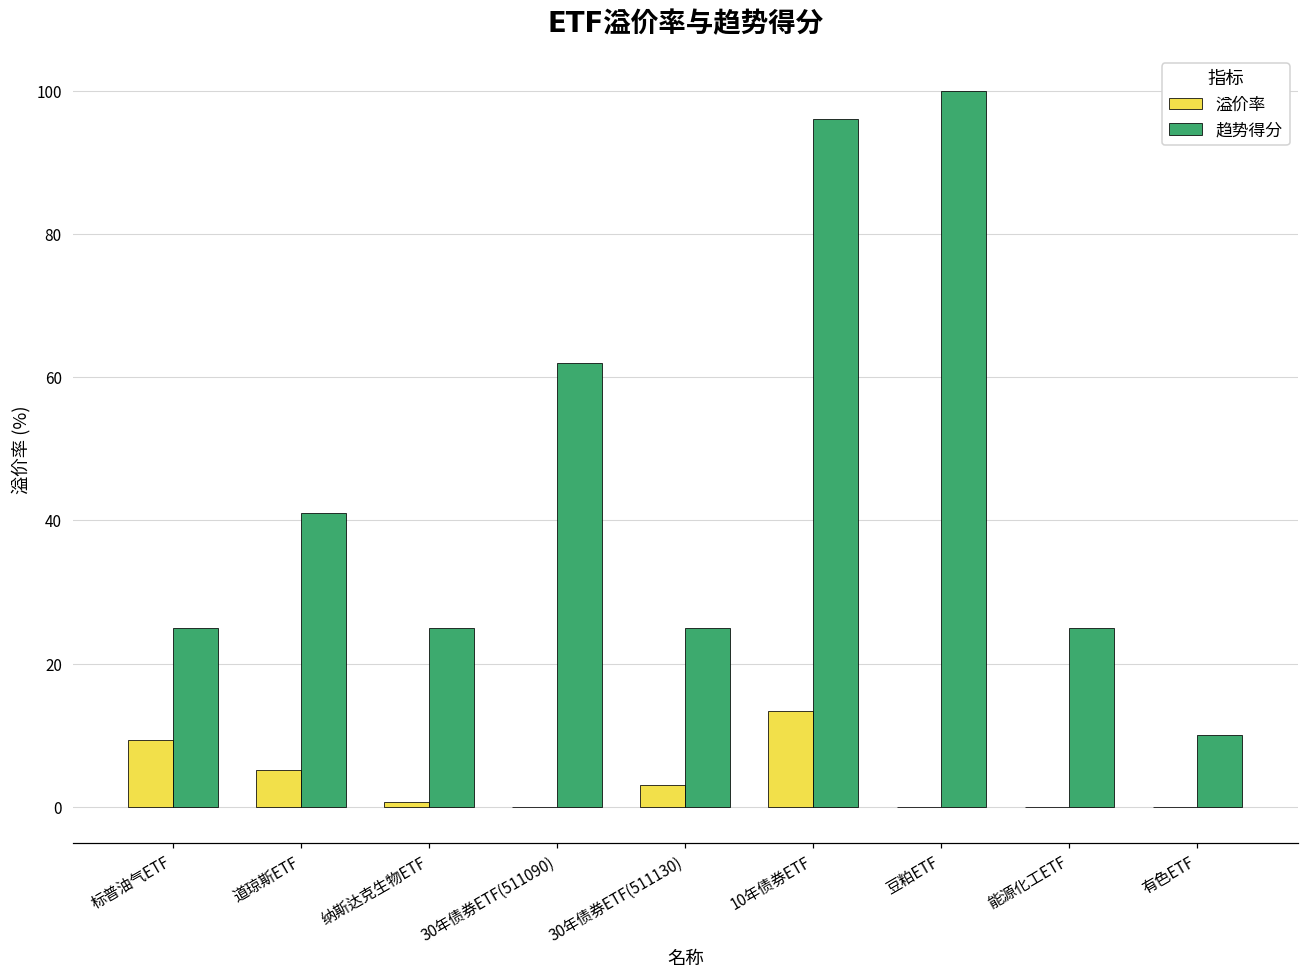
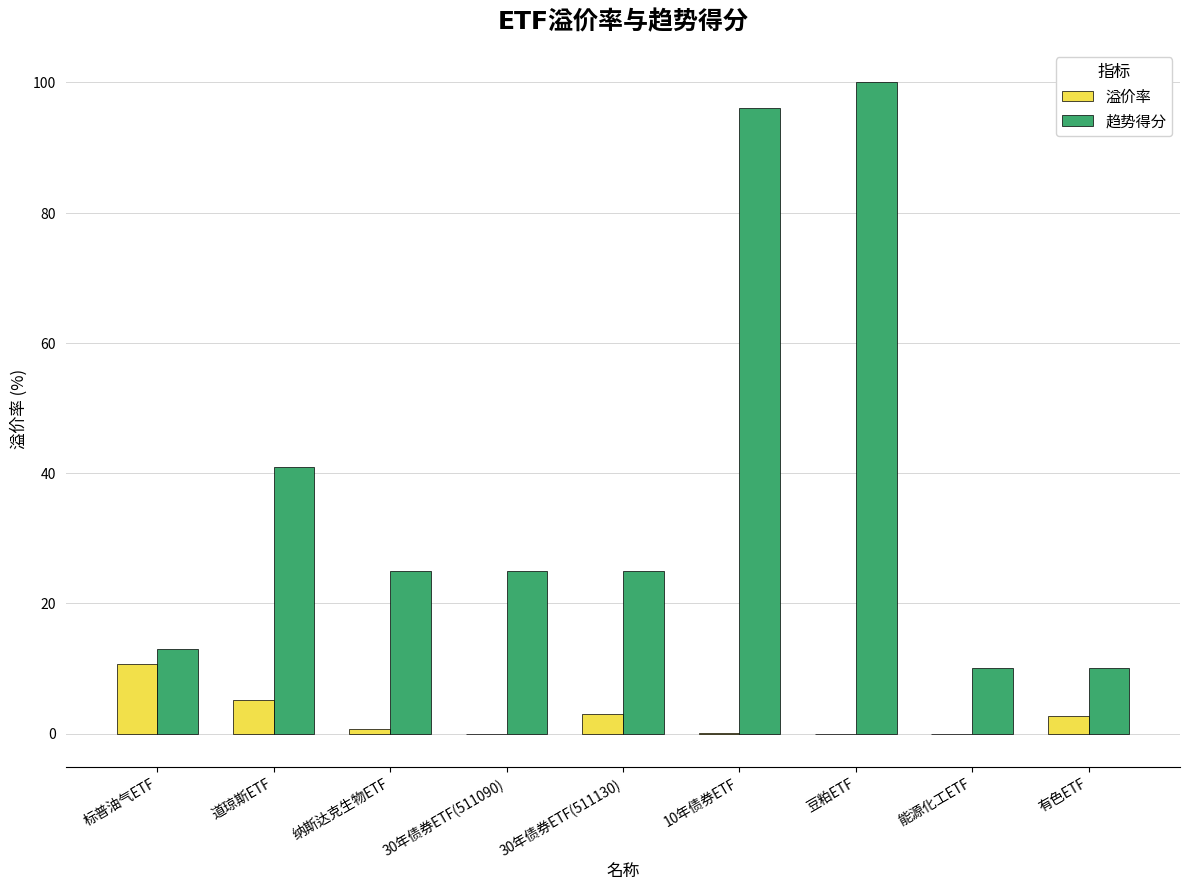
  {
    "溢价率": {
-     "标普油气ETF": 9,
+     "标普油气ETF": 11,
      "道琼斯ETF": 5,
      "纳斯达克生物ETF": 1,
      "30年债券ETF(511090)": 0,
      "30年债券ETF(511130)": 3,
-     "10年债券ETF": 13,
-     "有色ETF": 0
+     "10年债券ETF": 0,
+     "有色ETF": 3
    },
    "趋势得分": {
-     "标普油气ETF": 25,
+     "标普油气ETF": 13,
      "道琼斯ETF": 41,
      "纳斯达克生物ETF": 25,
-     "30年债券ETF(511090)": 62,
+     "30年债券ETF(511090)": 25,
      "30年债券ETF(511130)": 25,
      "10年债券ETF": 96,
      "豆粕ETF": 100,
-     "能源化工ETF": 25,
+     "能源化工ETF": 10,
      "有色ETF": 10
    }
  }
